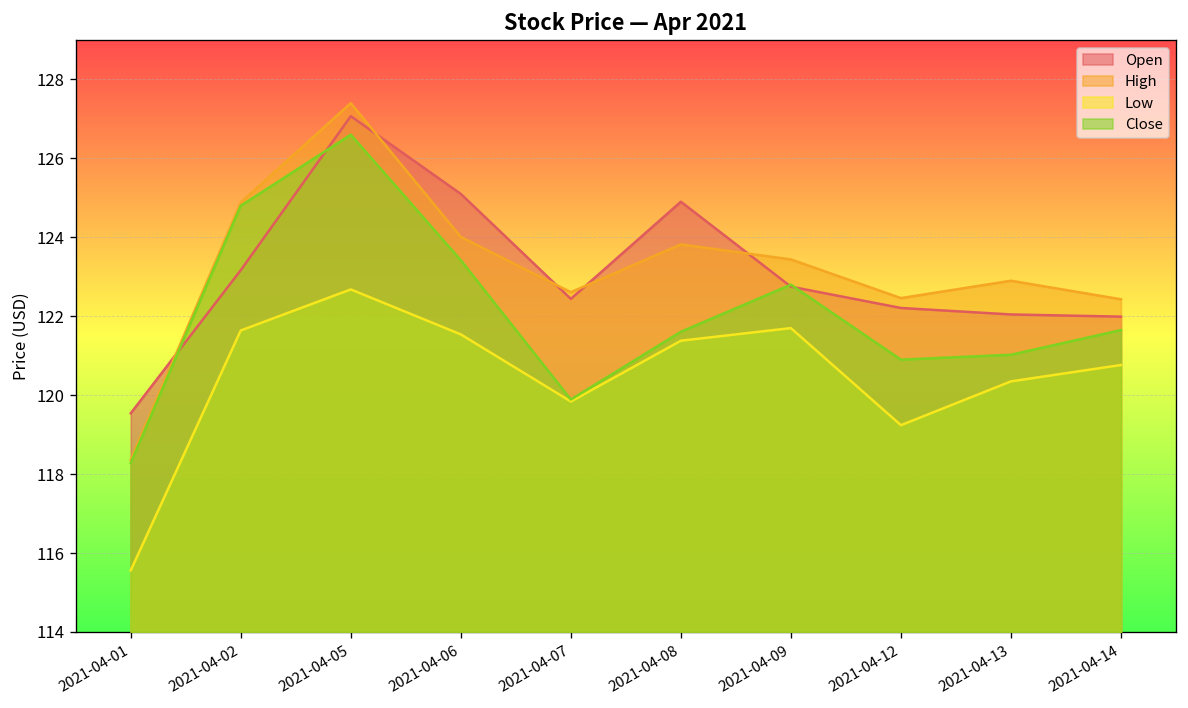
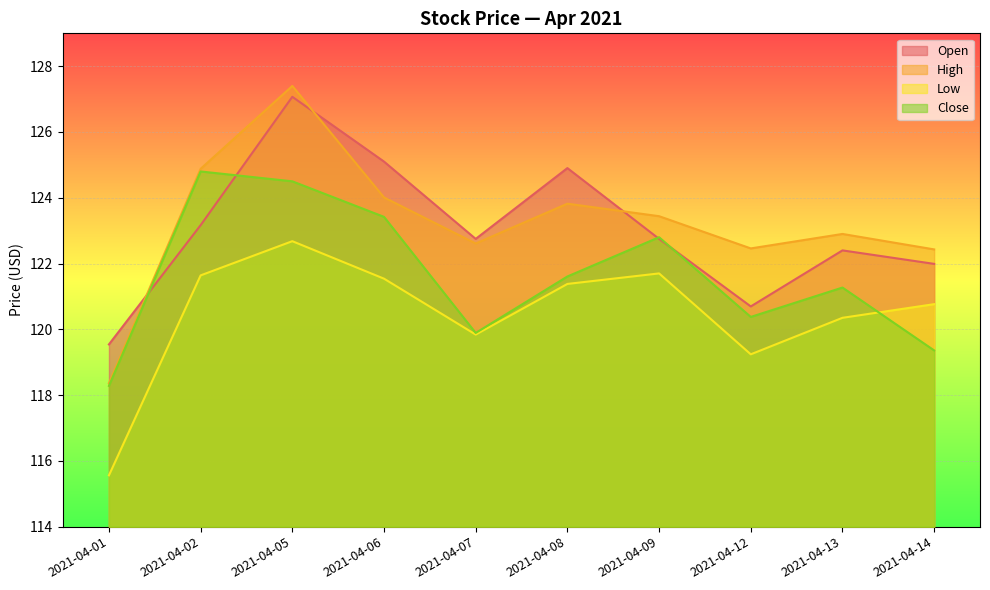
  {
    "Open": {
      "2021-04-01": 119.5,
      "2021-04-02": 123.2,
      "2021-04-05": 127.1,
      "2021-04-06": 125.1,
-     "2021-04-07": 122.4,
+     "2021-04-07": 122.7,
      "2021-04-08": 124.9,
-     "2021-04-12": 122.2,
-     "2021-04-13": 122.0,
+     "2021-04-12": 120.7,
+     "2021-04-13": 122.4,
      "2021-04-14": 122.0
    },
    "Close": {
      "2021-04-01": 118.3,
      "2021-04-02": 124.8,
-     "2021-04-05": 126.6,
+     "2021-04-05": 124.5,
      "2021-04-06": 123.4,
      "2021-04-08": 121.6,
-     "2021-04-12": 120.9,
-     "2021-04-13": 121.0,
-     "2021-04-14": 121.7
+     "2021-04-12": 120.4,
+     "2021-04-13": 121.3,
+     "2021-04-14": 119.4
    }
  }
